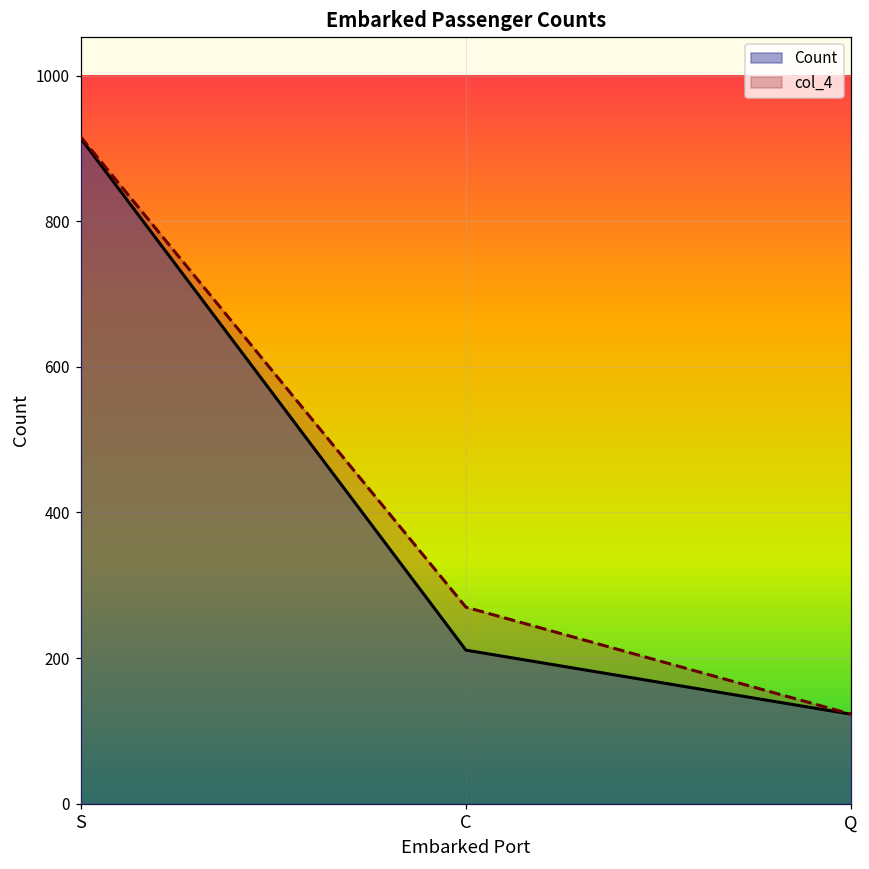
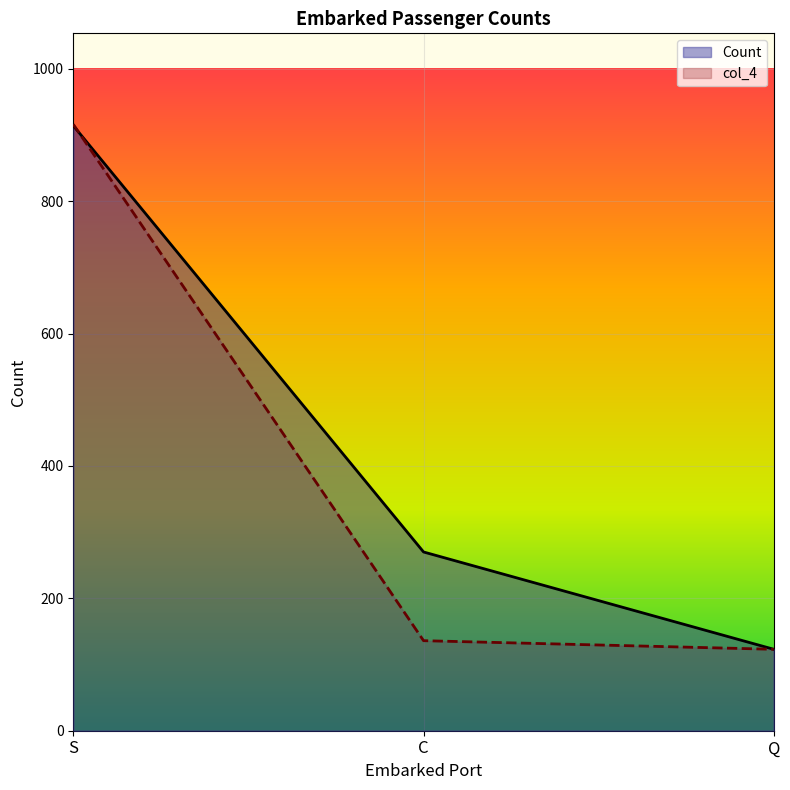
  {
    "Count": {
-     "C": 210
+     "C": 270
    },
    "col_4": {
-     "C": 270
+     "C": 140
    }
  }
